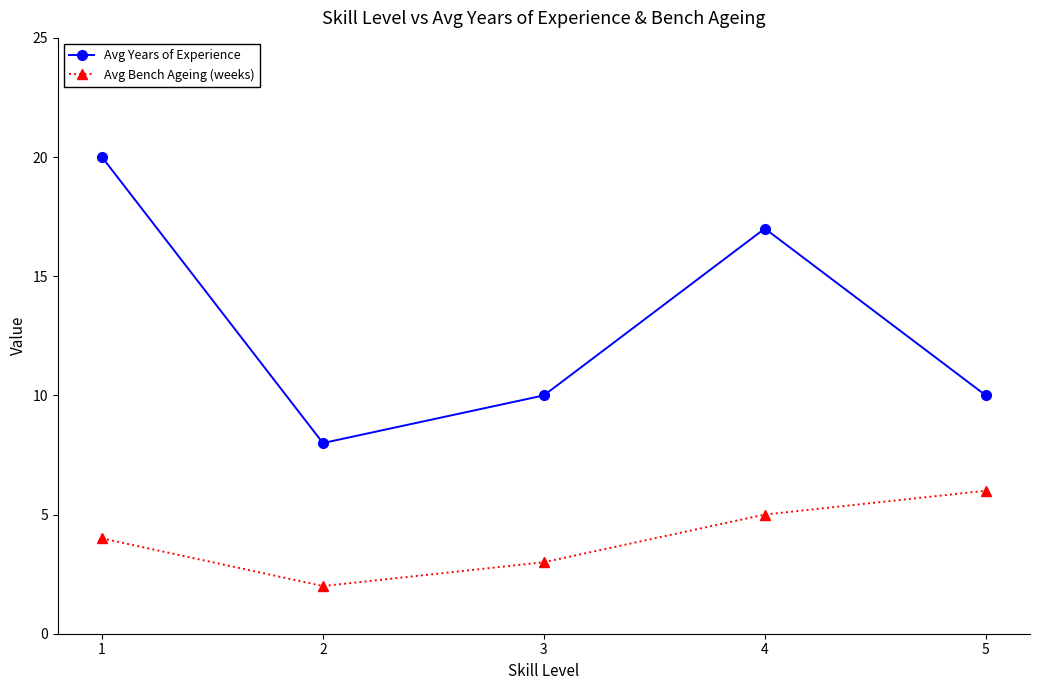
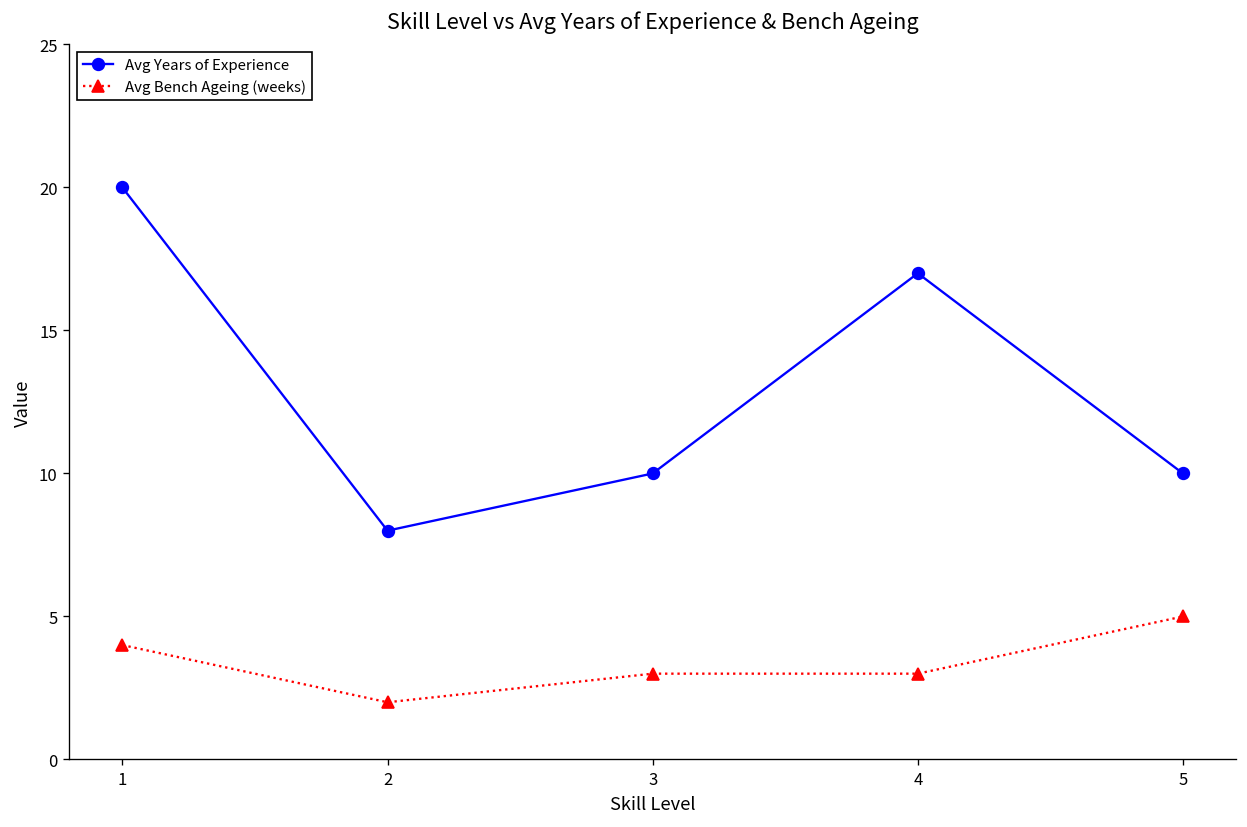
  {
    "Avg Years of Experience": {
      "1": 20,
      "2": 8,
      "3": 10,
      "4": 17,
      "5": 10
    },
    "Avg Bench Ageing (weeks)": {
      "1": 4,
      "2": 2,
      "3": 3,
-     "4": 5,
-     "5": 6
+     "4": 3,
+     "5": 5
    }
  }
